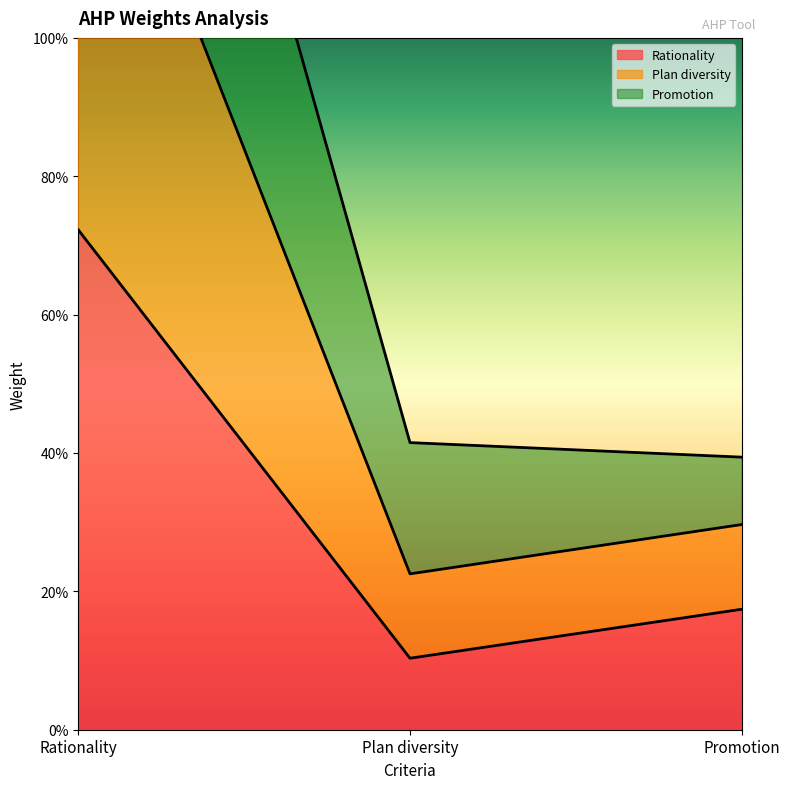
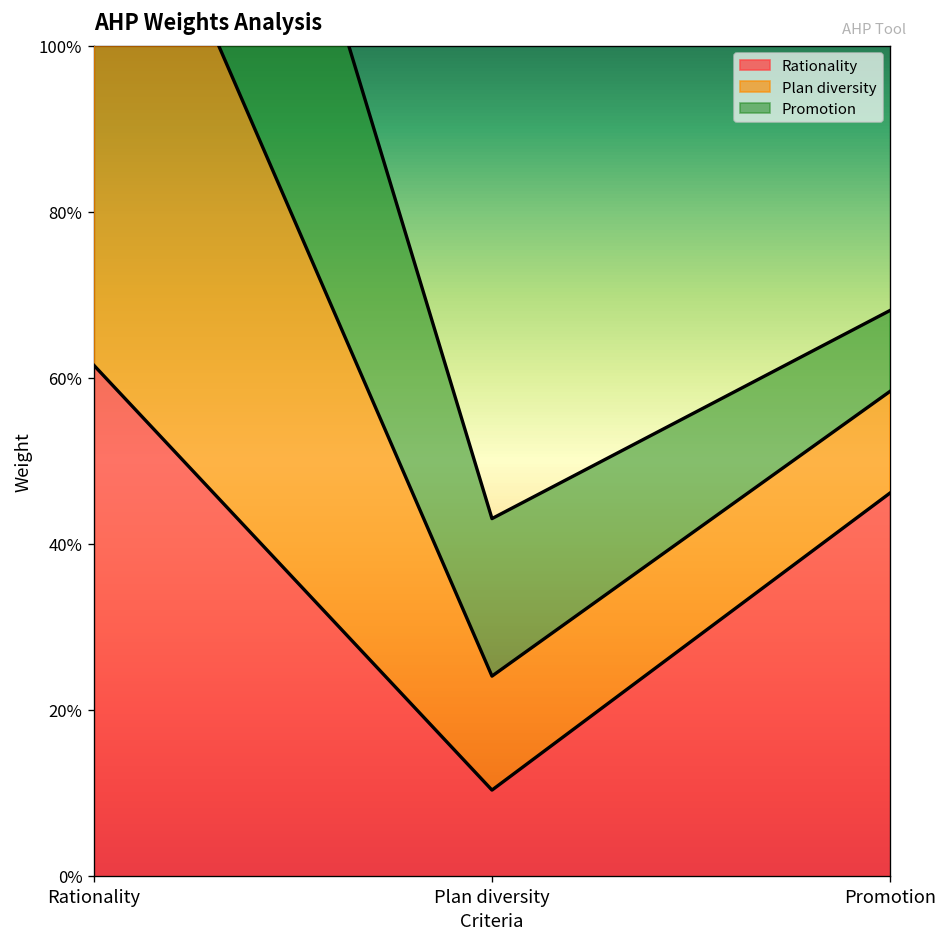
  {
    "Rationality": {
-     "Rationality": "72%",
+     "Rationality": "61%",
      "Plan diversity": "10%",
-     "Promotion": "17%"
+     "Promotion": "46%"
    },
    "Plan diversity": {
-     "Plan diversity": "12%",
+     "Plan diversity": "14%",
      "Promotion": "12%"
    },
    "Promotion": {
      "Plan diversity": "19%",
      "Promotion": "10%"
    }
  }
